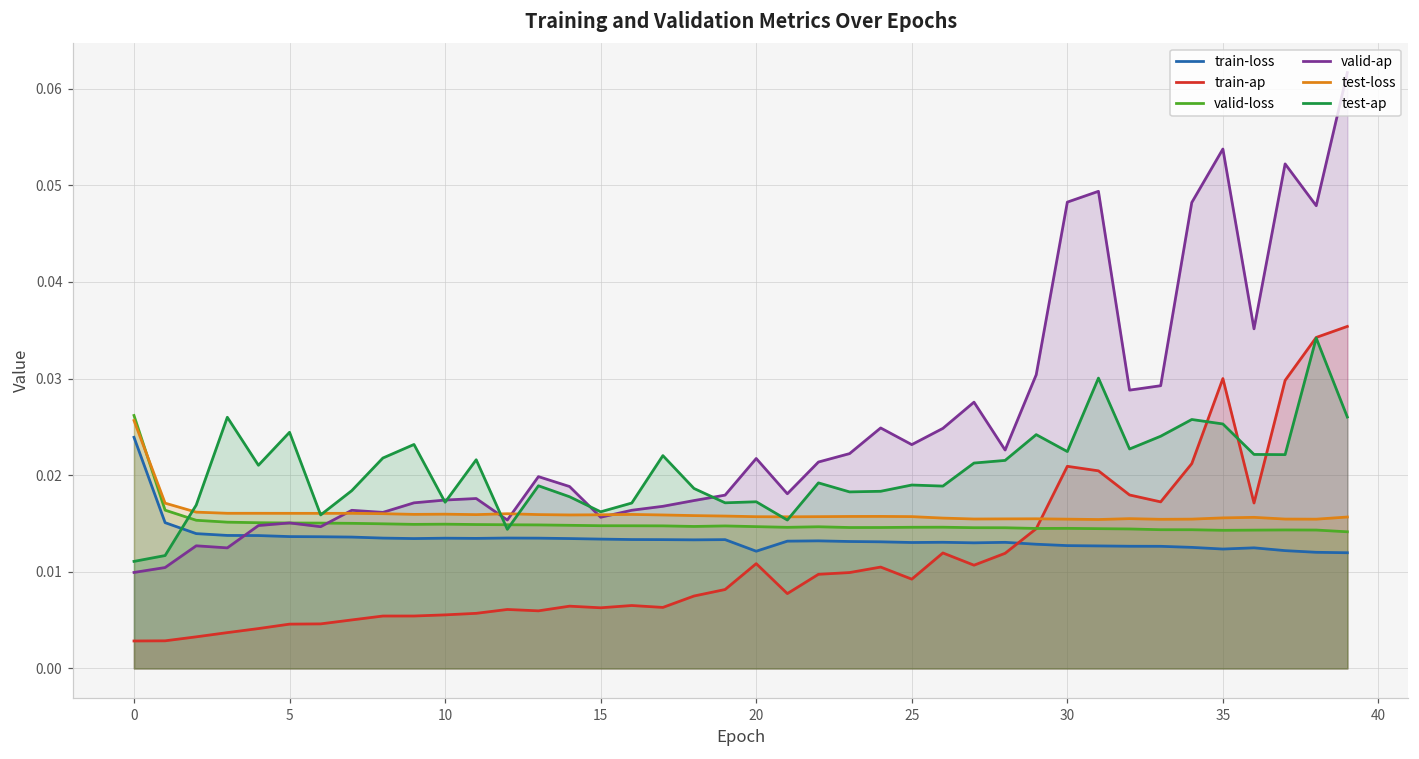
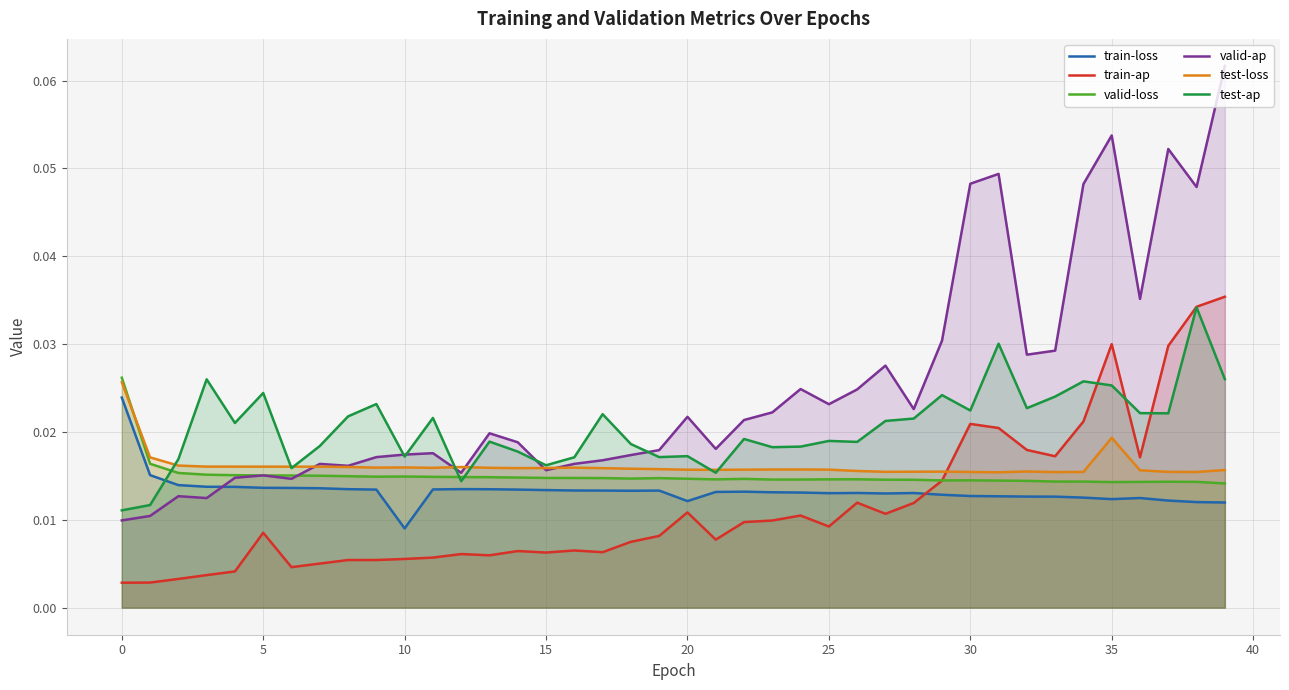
  {
    "train-loss": {
      "0": 0.024,
      "5": 0.014,
-     "10": 0.013,
+     "10": 0.009,
      "15": 0.013,
      "20": 0.012,
      "25": 0.013,
      "30": 0.013,
      "35": 0.012
    },
    "train-ap": {
      "0": 0.003,
-     "5": 0.005,
+     "5": 0.009,
      "10": 0.006,
      "15": 0.006,
      "20": 0.011,
      "25": 0.009,
      "30": 0.021,
      "35": 0.030
    },
    "valid-loss": {
      "0": 0.026,
      "10": 0.015,
      "15": 0.015,
      "20": 0.015,
      "25": 0.015,
      "30": 0.014,
      "35": 0.014
    },
    "valid-ap": {
      "0": 0.010,
      "20": 0.022,
      "25": 0.023,
      "30": 0.048,
      "35": 0.054
    },
    "test-loss": {
      "0": 0.026,
      "5": 0.016,
      "10": 0.016,
      "20": 0.016,
      "25": 0.016,
      "30": 0.015,
-     "35": 0.016
+     "35": 0.019
    },
    "test-ap": {
      "0": 0.011,
      "5": 0.024,
      "15": 0.016,
      "20": 0.017,
      "25": 0.019,
      "30": 0.022,
      "35": 0.025
    }
  }
